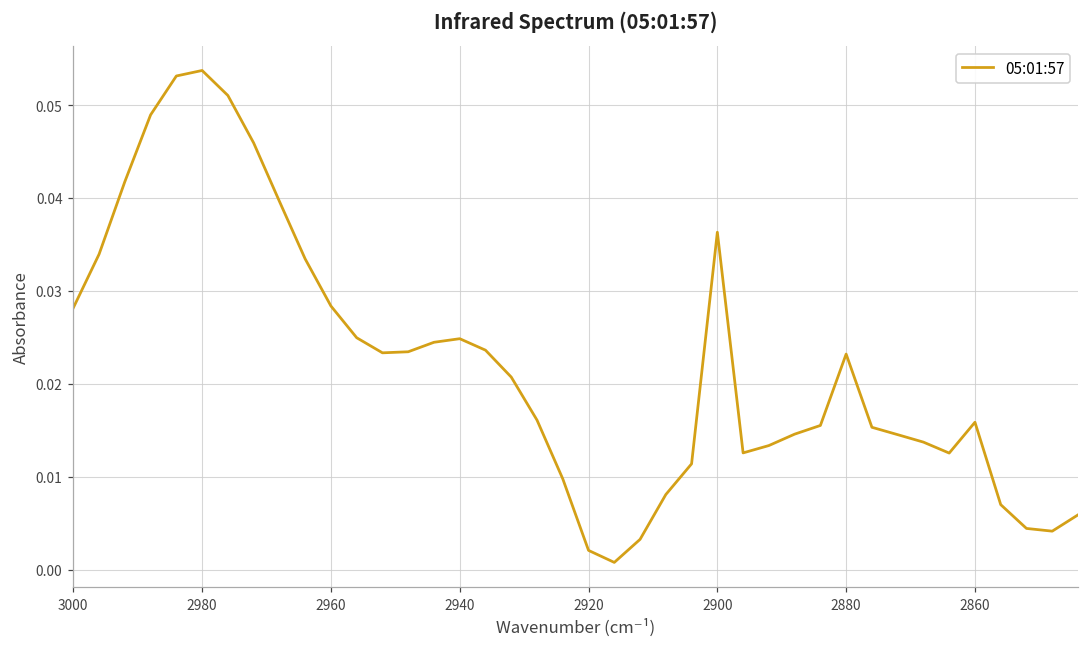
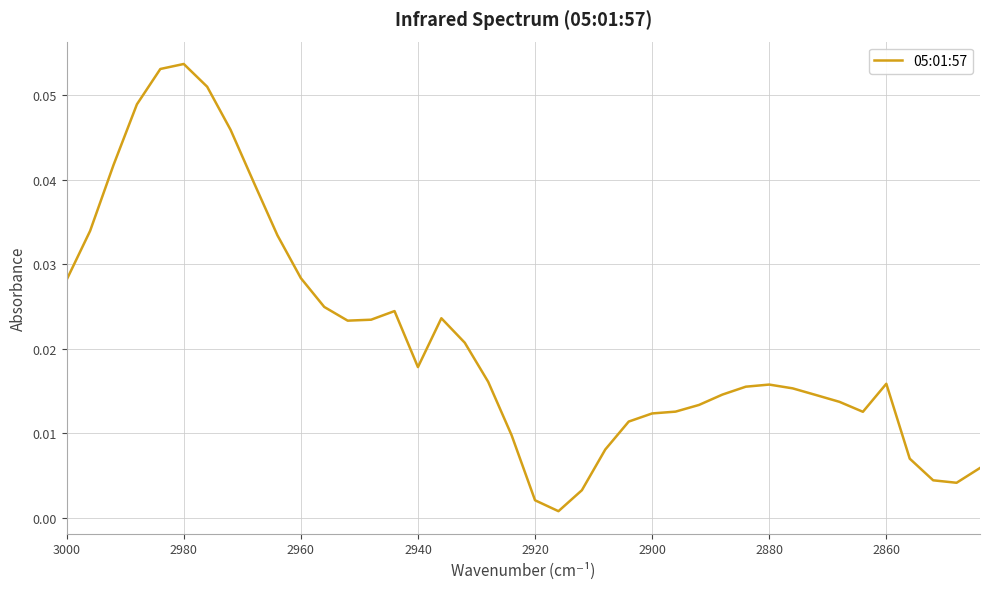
  {
    "3000": 0.028,
    "2980": 0.054,
    "2960": 0.028,
-   "2940": 0.025,
+   "2940": 0.018,
    "2920": 0.002,
-   "2900": 0.036,
-   "2880": 0.023,
+   "2900": 0.012,
+   "2880": 0.016,
    "2860": 0.016
  }
